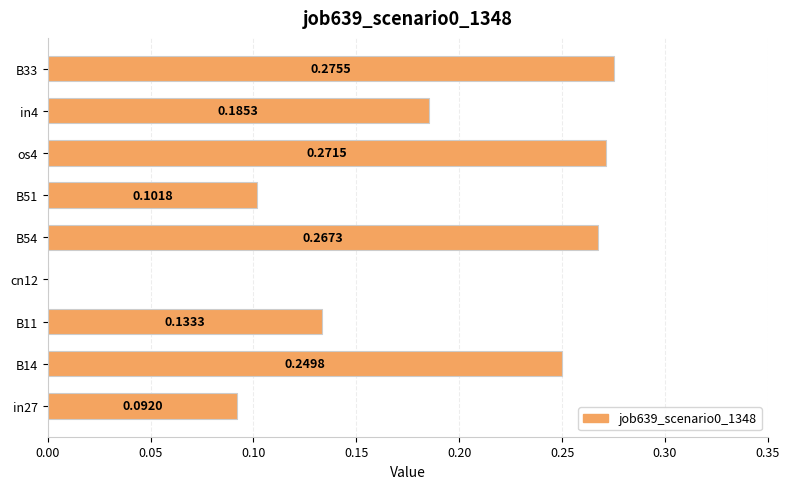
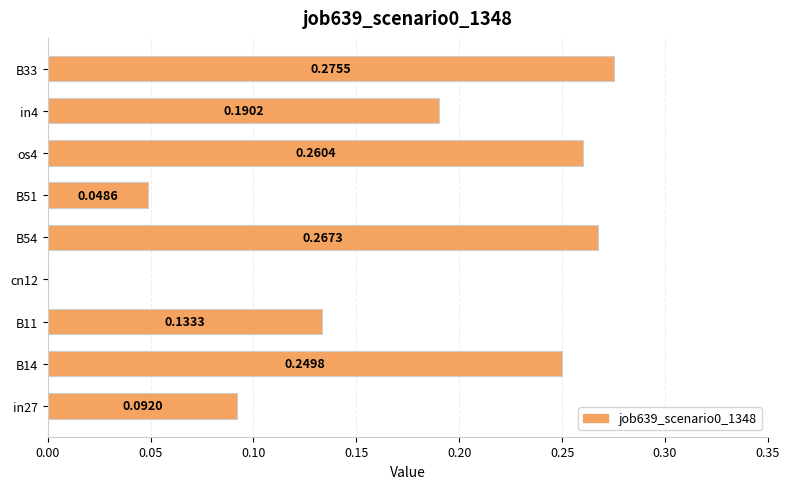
  {
    "B33": 0.2755,
-   "in4": 0.1853,
-   "os4": 0.2715,
-   "B51": 0.1018,
+   "in4": 0.1902,
+   "os4": 0.2604,
+   "B51": 0.0486,
    "B54": 0.2673,
    "B11": 0.1333,
    "B14": 0.2498,
    "in27": 0.0920
  }
